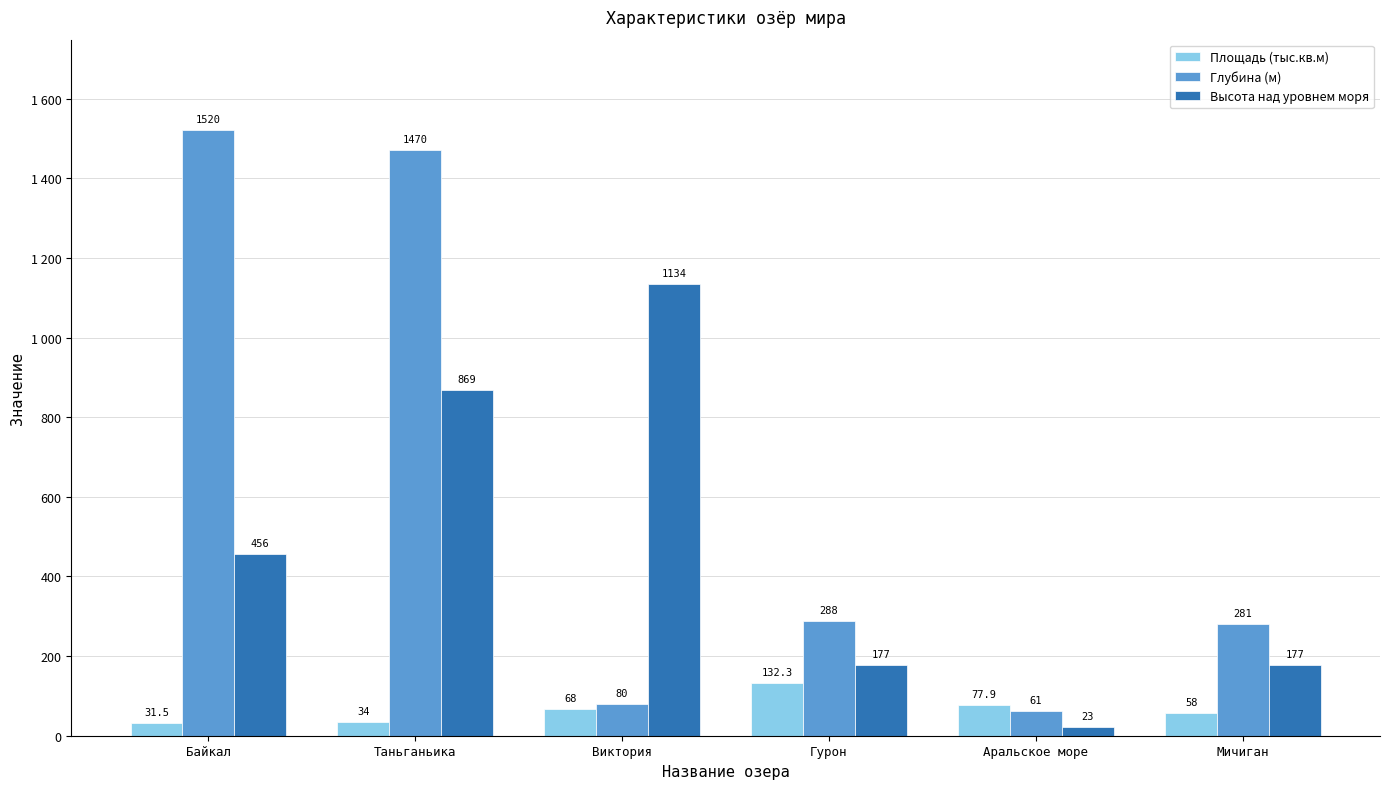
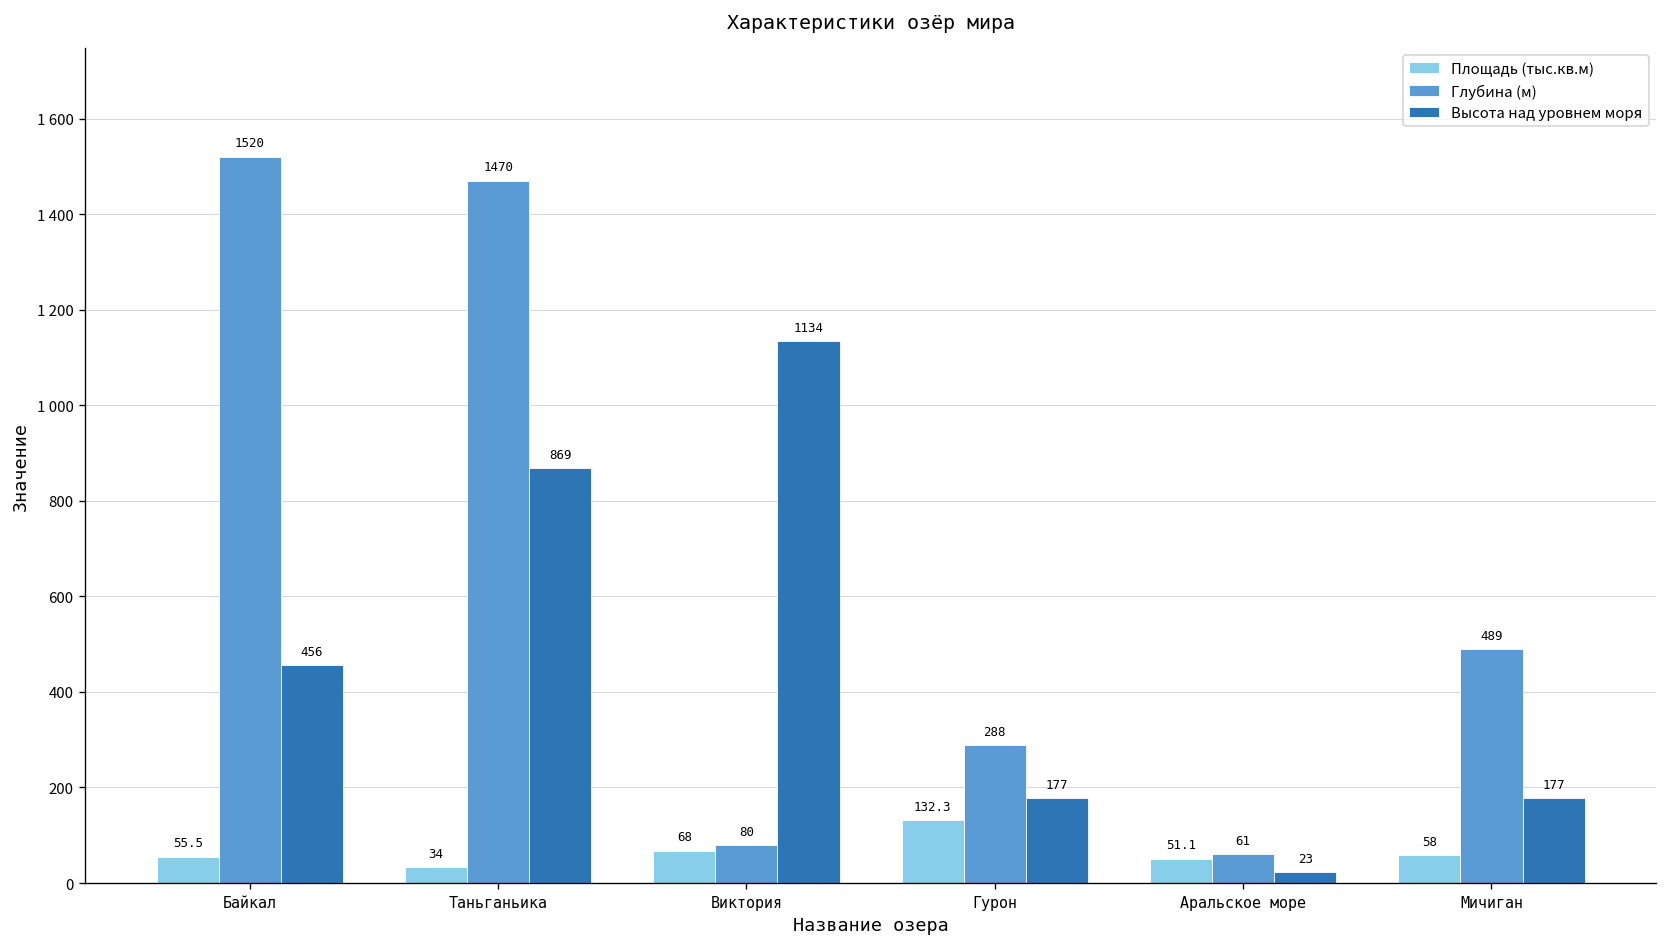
  {
    "Площадь (тыс.кв.м)": {
-     "Байкал": 31.5,
+     "Байкал": 55.5,
      "Таньганьика": 34,
      "Виктория": 68,
      "Гурон": 132.3,
-     "Аральское море": 77.9,
+     "Аральское море": 51.1,
      "Мичиган": 58
    },
    "Глубина (м)": {
      "Байкал": 1520,
      "Таньганьика": 1470,
      "Виктория": 80,
      "Гурон": 288,
      "Аральское море": 61,
-     "Мичиган": 281
+     "Мичиган": 489
    },
    "Высота над уровнем моря": {
      "Байкал": 456,
      "Таньганьика": 869,
      "Виктория": 1134,
      "Гурон": 177,
      "Аральское море": 23,
      "Мичиган": 177
    }
  }
